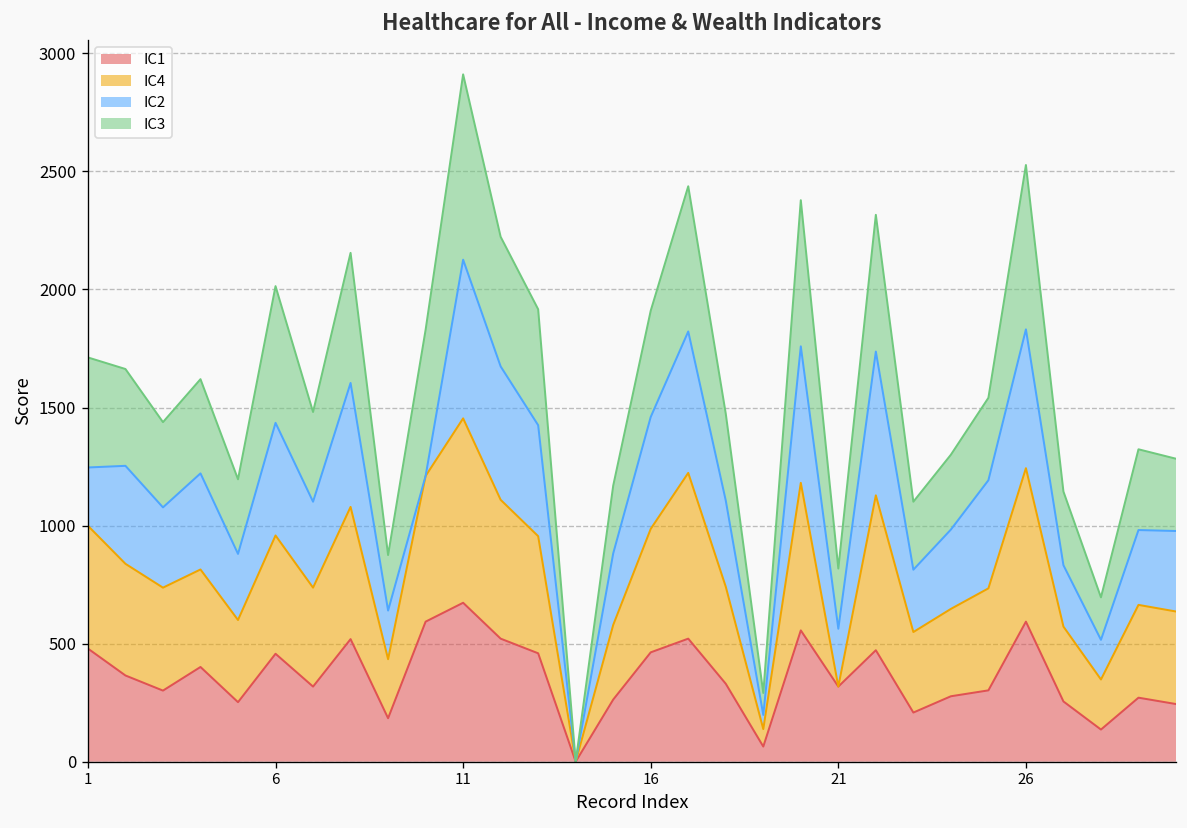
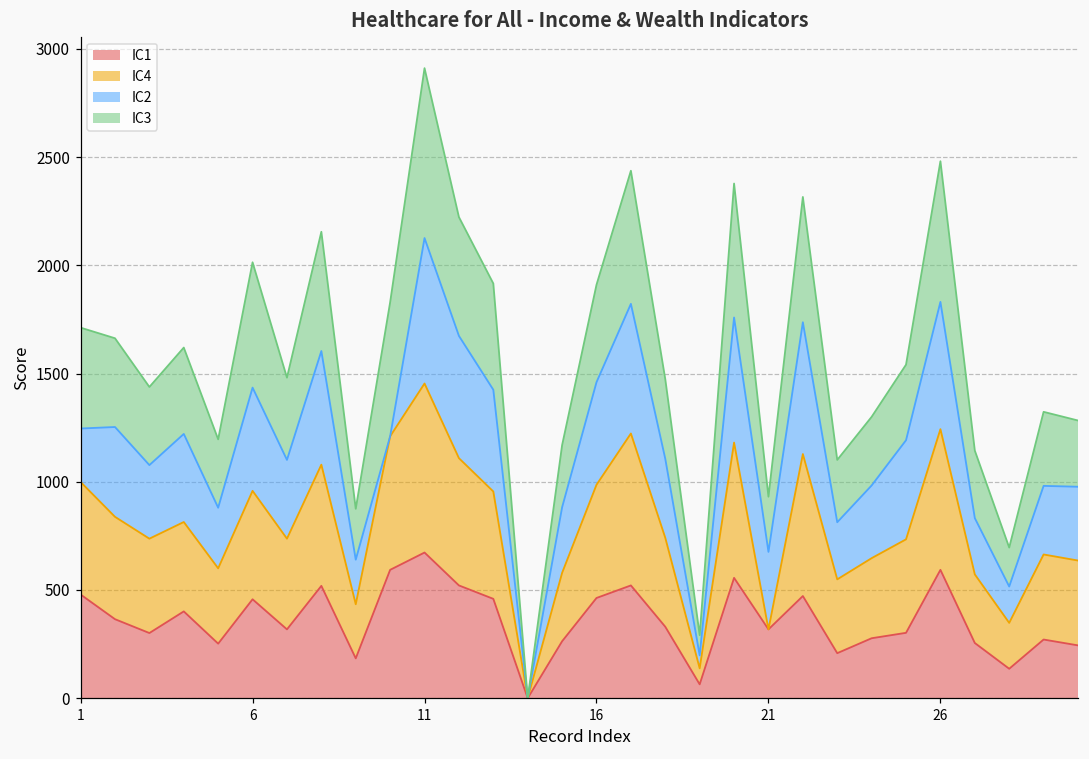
  {
    "IC1": {
      "1": 480,
      "6": 460,
      "11": 670,
      "16": 460,
      "26": 590
    },
    "IC4": {
      "1": 520,
      "6": 500,
      "11": 780,
      "16": 520,
      "26": 650
    },
    "IC2": {
      "1": 250,
      "6": 480,
      "11": 670,
      "16": 470,
-     "21": 250,
+     "21": 360,
      "26": 590
    },
    "IC3": {
      "1": 470,
      "6": 580,
      "11": 790,
      "16": 450,
      "21": 260,
-     "26": 700
+     "26": 650
    }
  }
